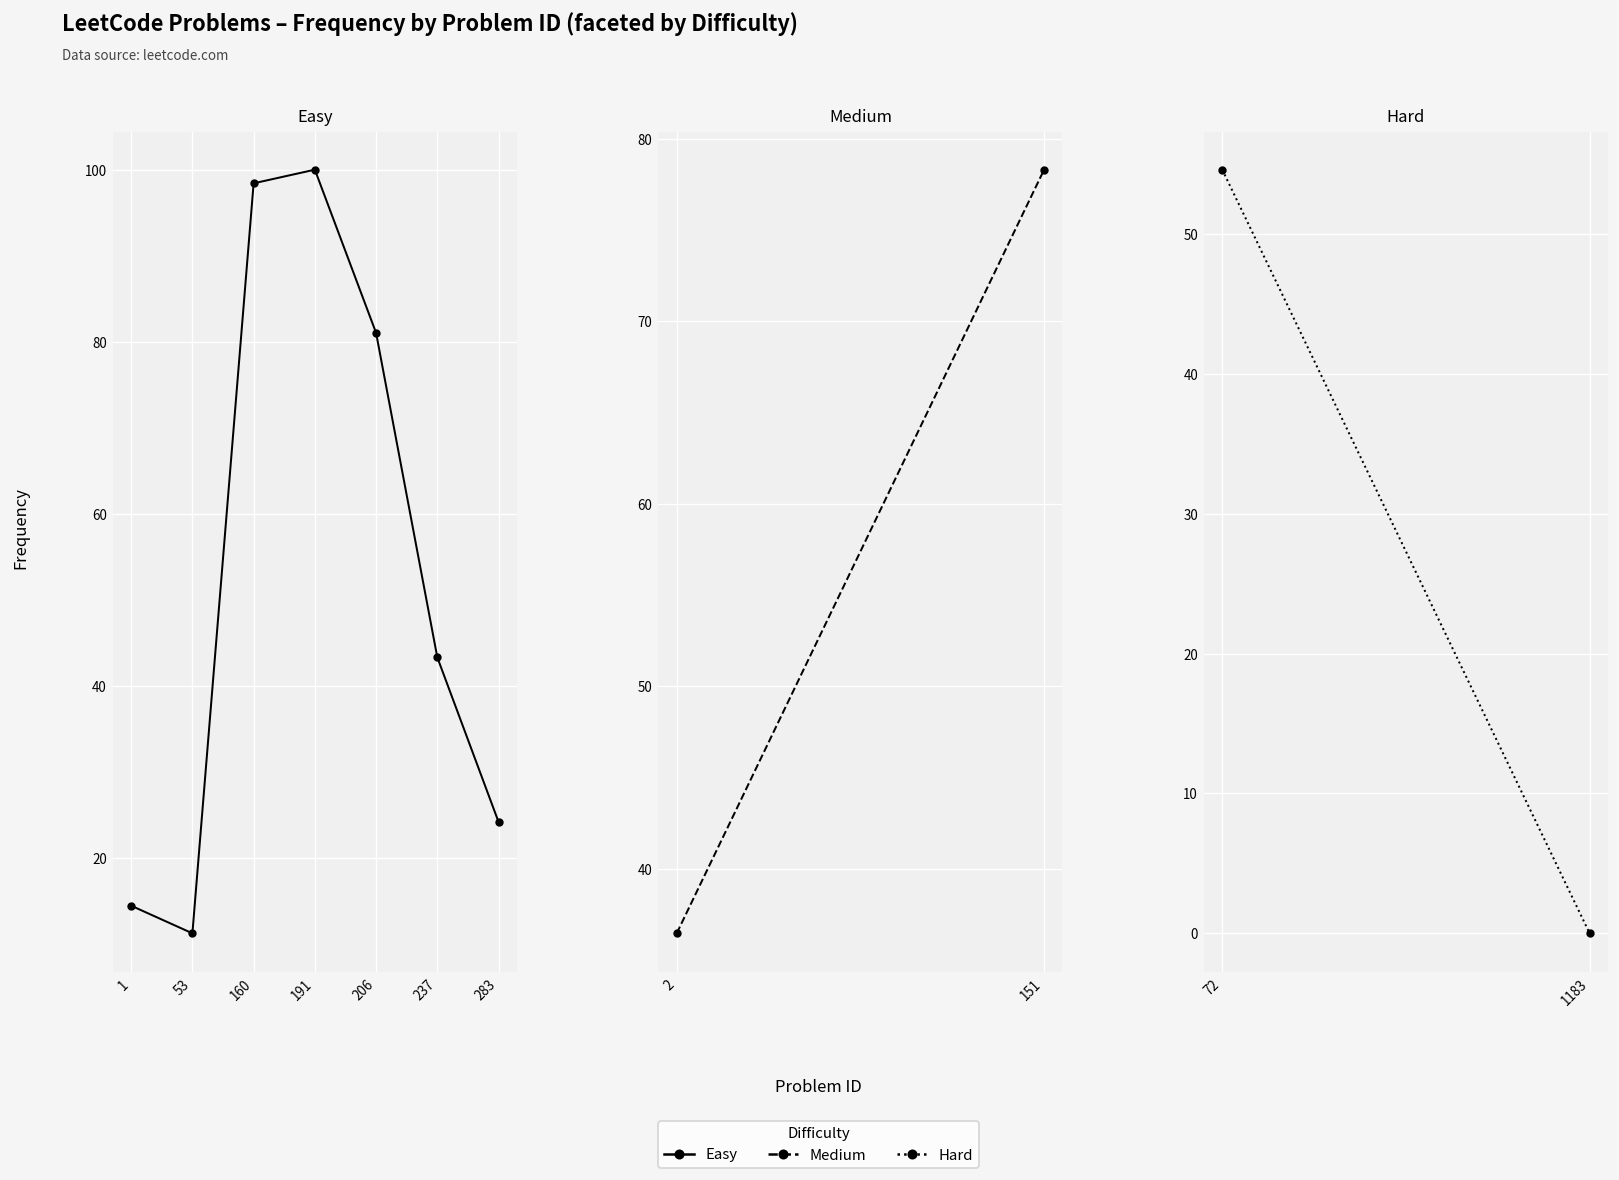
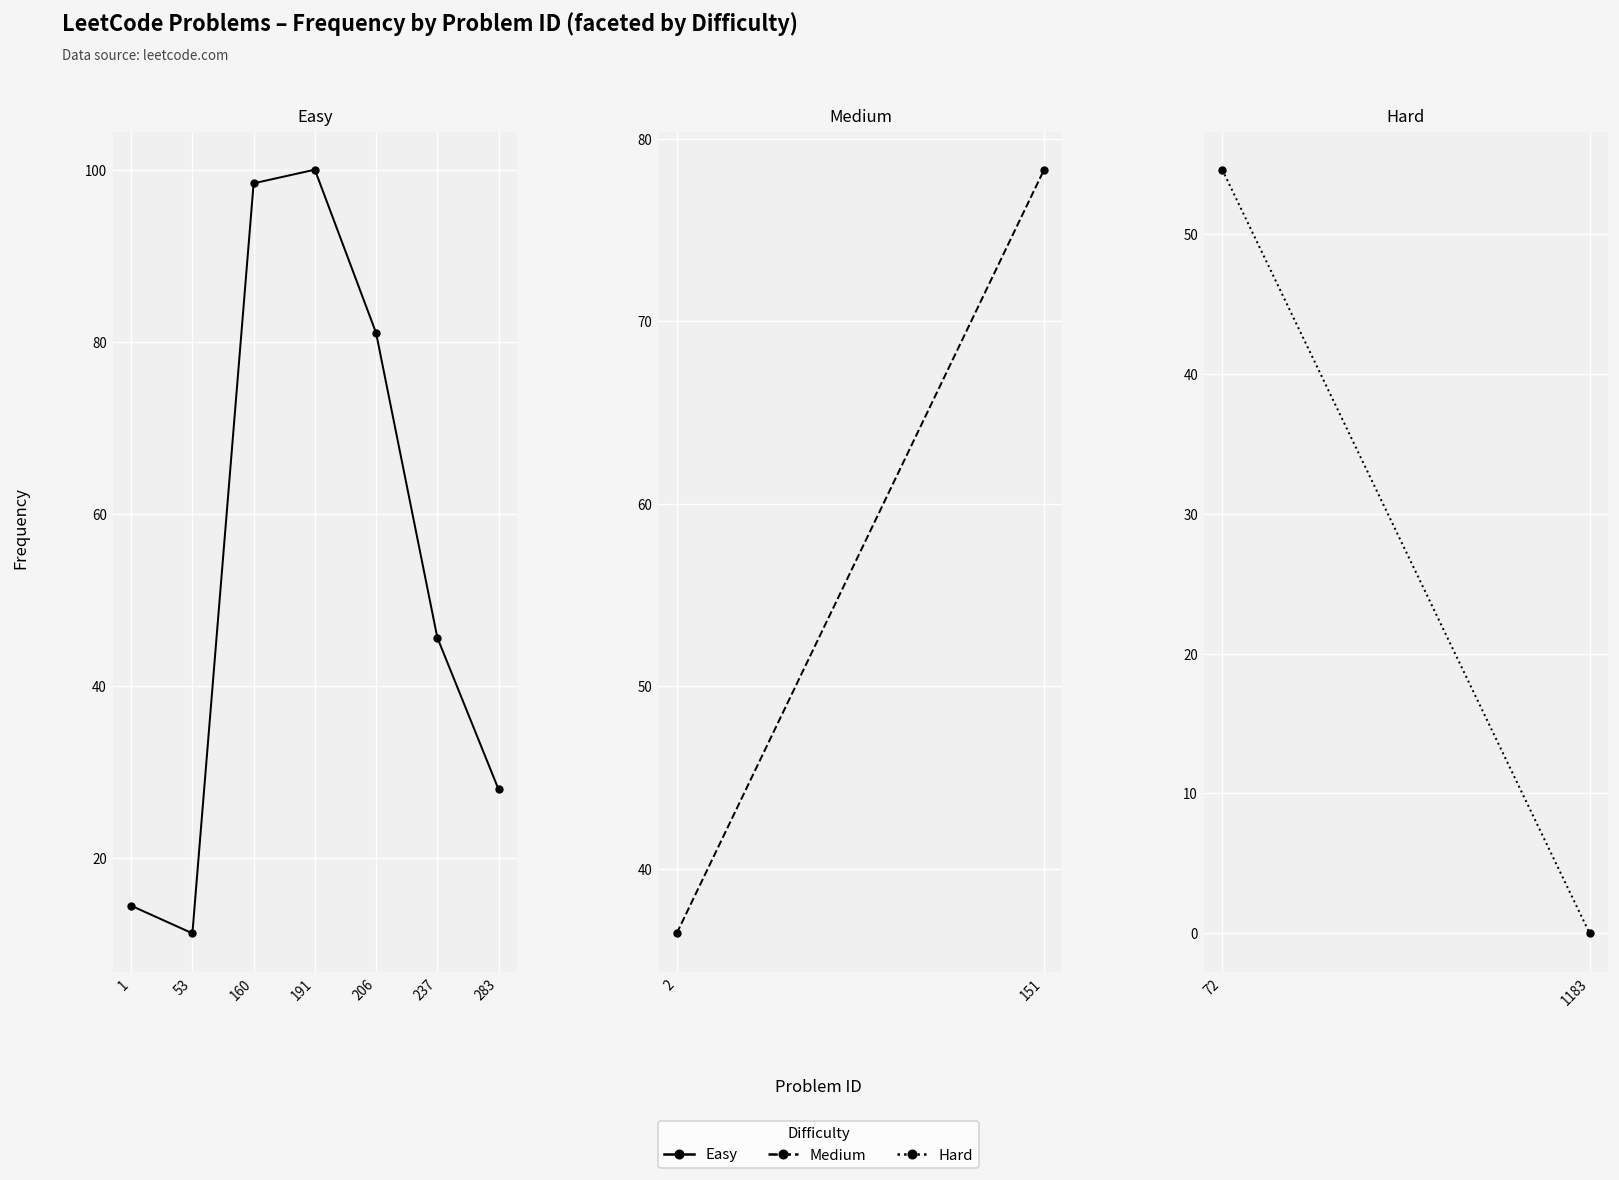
  {
    "Easy": {
      "1": 14,
      "53": 11,
      "160": 98,
      "191": 100,
      "206": 81,
-     "237": 43,
-     "283": 24
+     "237": 46,
+     "283": 28
    },
    "Medium": {
      "2": 36.5,
      "151": 78.3
    },
    "Hard": {
      "72": 54.6,
      "1183": 0.0
    }
  }
